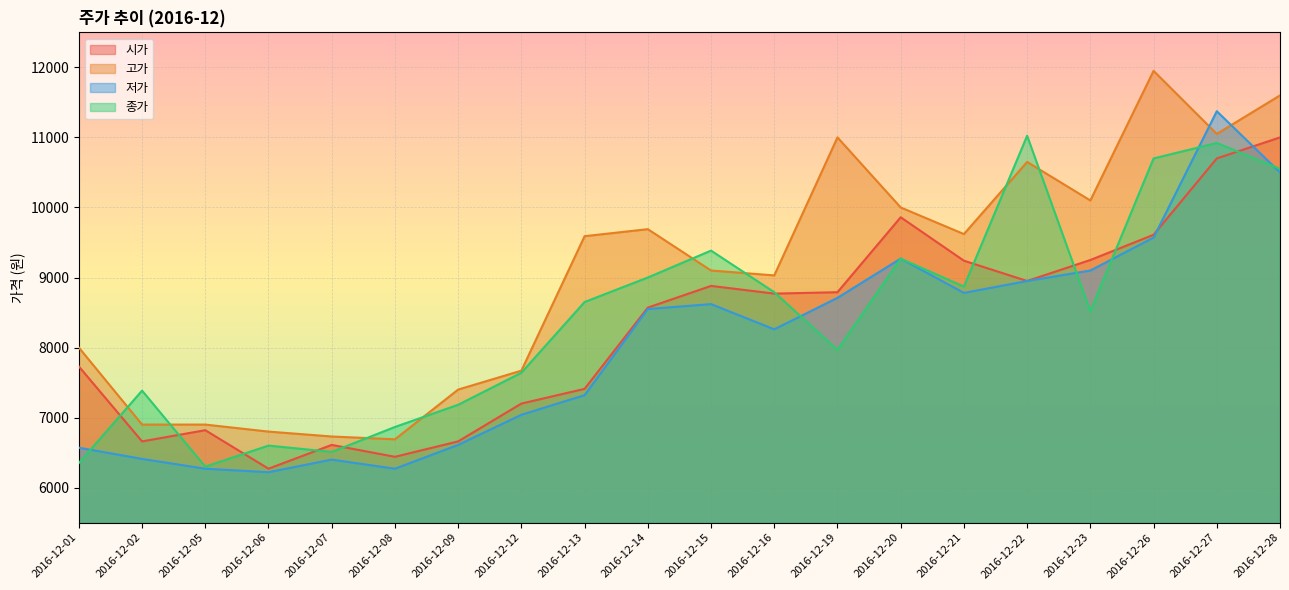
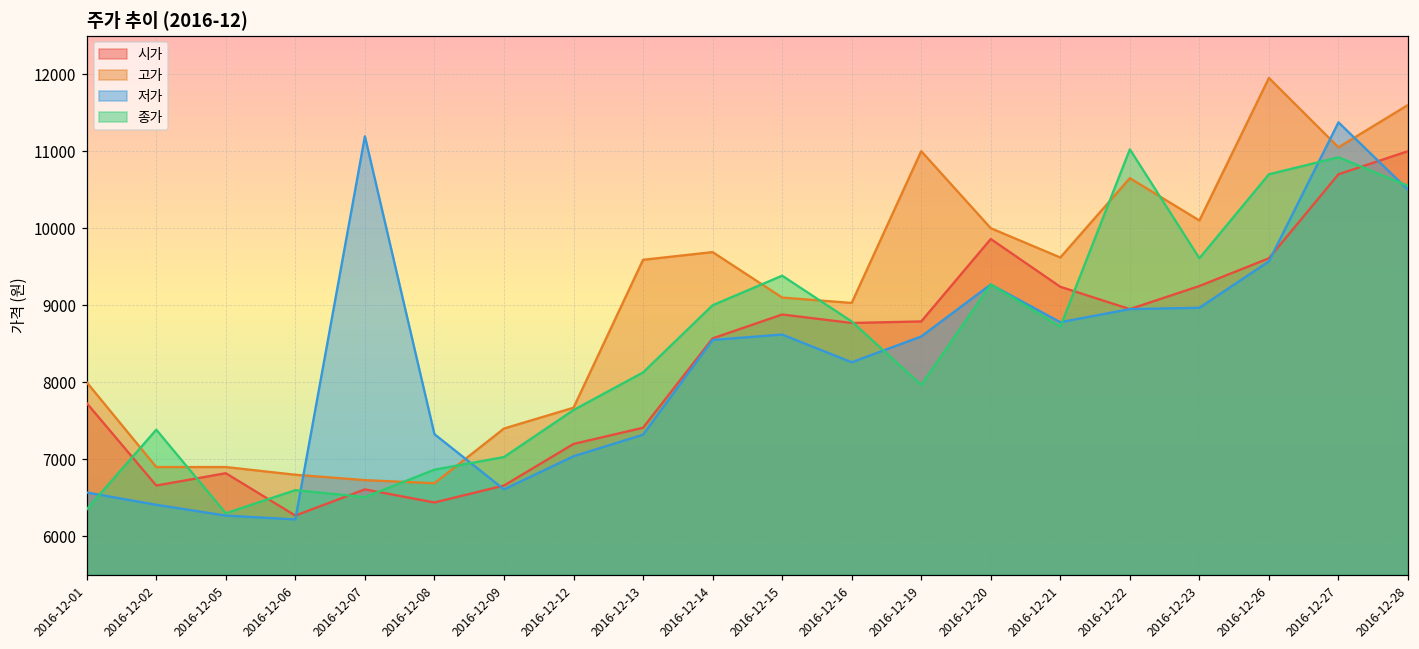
  {
    "저가": {
      "2016-12-01": 6600,
      "2016-12-02": 6400,
      "2016-12-06": 6200,
-     "2016-12-07": 6400,
-     "2016-12-08": 6300,
+     "2016-12-07": 11200,
+     "2016-12-08": 7300,
      "2016-12-09": 6600,
      "2016-12-12": 7000,
      "2016-12-13": 7300,
      "2016-12-15": 8600,
      "2016-12-16": 8300,
-     "2016-12-19": 8700,
+     "2016-12-19": 8600,
      "2016-12-21": 8800,
-     "2016-12-23": 9100,
+     "2016-12-23": 9000,
      "2016-12-26": 9600,
      "2016-12-27": 11400,
      "2016-12-28": 10500
    },
    "종가": {
      "2016-12-01": 6400,
      "2016-12-02": 7400,
      "2016-12-06": 6600,
      "2016-12-07": 6500,
      "2016-12-08": 6900,
-     "2016-12-09": 7200,
-     "2016-12-13": 8700,
+     "2016-12-09": 7000,
+     "2016-12-13": 8100,
      "2016-12-14": 9000,
      "2016-12-15": 9400,
      "2016-12-19": 8000,
-     "2016-12-21": 8900,
+     "2016-12-21": 8700,
      "2016-12-22": 11000,
-     "2016-12-23": 8500,
+     "2016-12-23": 9600,
      "2016-12-26": 10700,
      "2016-12-27": 10900,
      "2016-12-28": 10600
    }
  }
